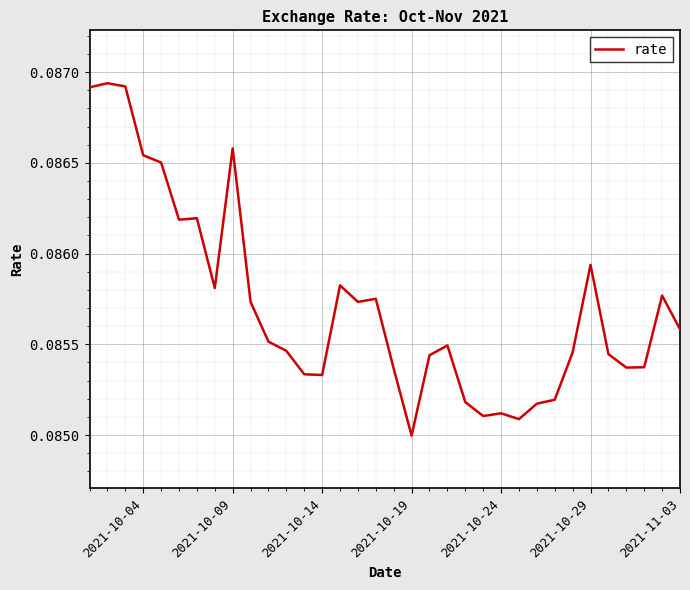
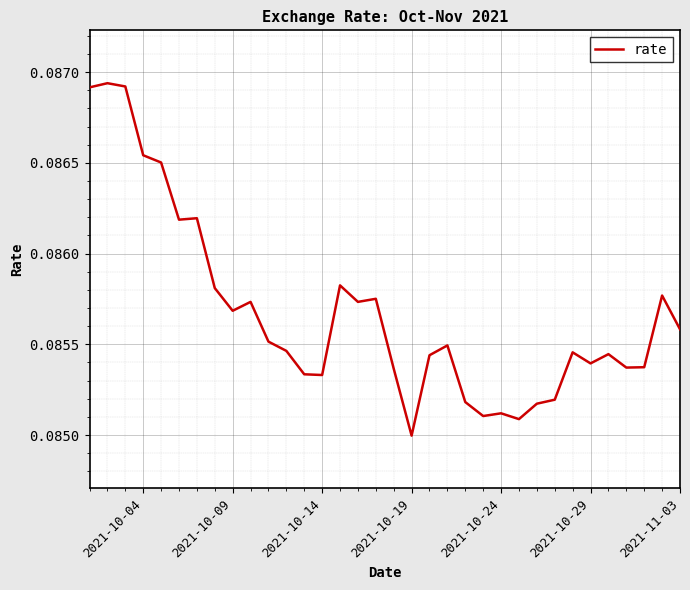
  {
    "2021-10-04": 0.08654,
-   "2021-10-09": 0.08658,
+   "2021-10-09": 0.08569,
    "2021-10-14": 0.08533,
    "2021-10-19": 0.08500,
    "2021-10-24": 0.08512,
-   "2021-10-29": 0.08594,
+   "2021-10-29": 0.08540,
    "2021-11-03": 0.08558
  }
